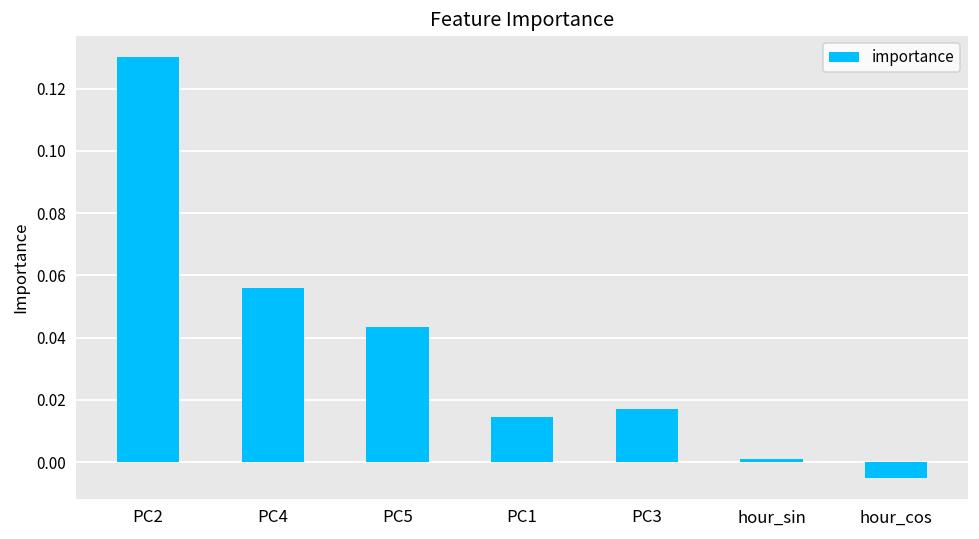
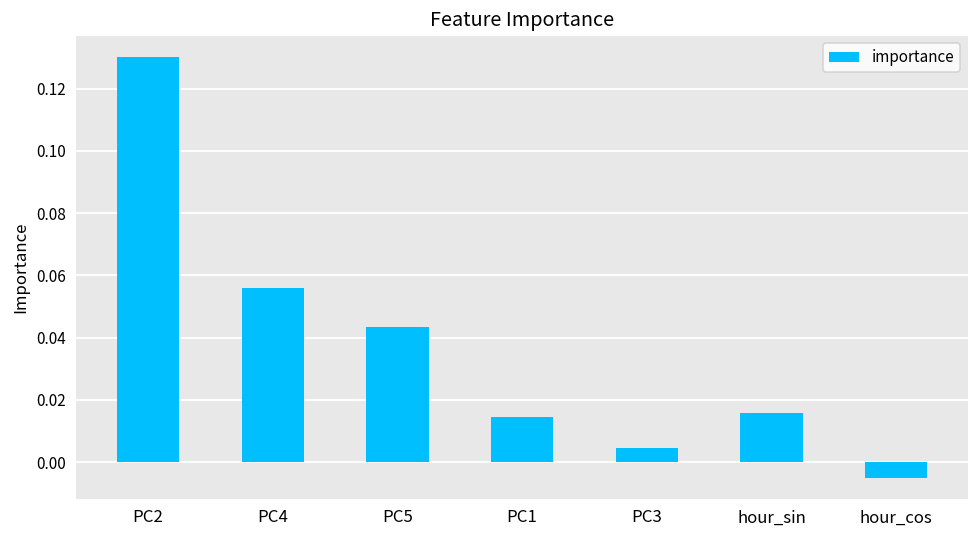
  {
    "PC2": 0.130,
    "PC4": 0.056,
    "PC5": 0.043,
    "PC1": 0.014,
-   "PC3": 0.017,
-   "hour_sin": 0.001,
+   "PC3": 0.004,
+   "hour_sin": 0.016,
    "hour_cos": -0.005
  }
